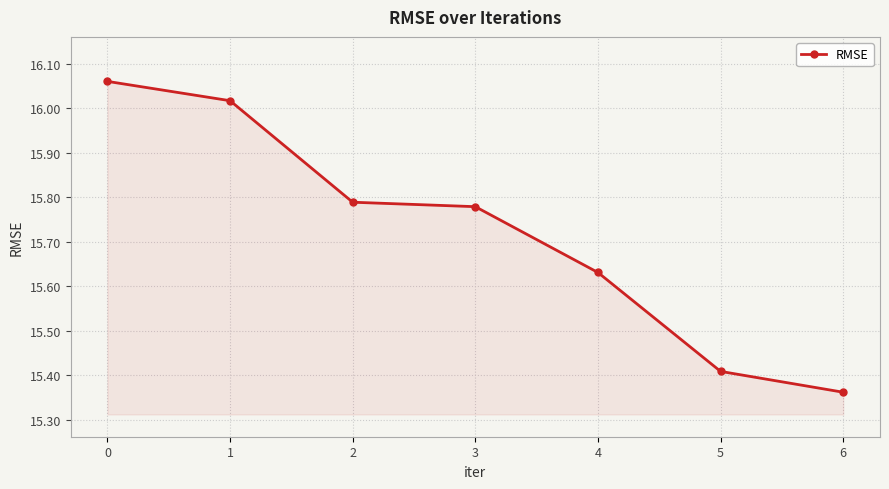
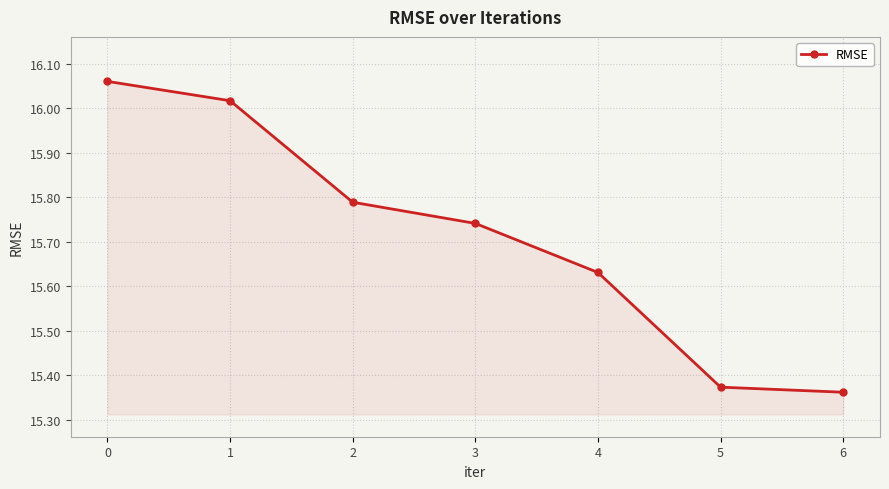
  {
    "0": 16.06,
    "1": 16.02,
    "2": 15.79,
-   "3": 15.78,
+   "3": 15.74,
    "4": 15.63,
-   "5": 15.41,
+   "5": 15.37,
    "6": 15.36
  }
